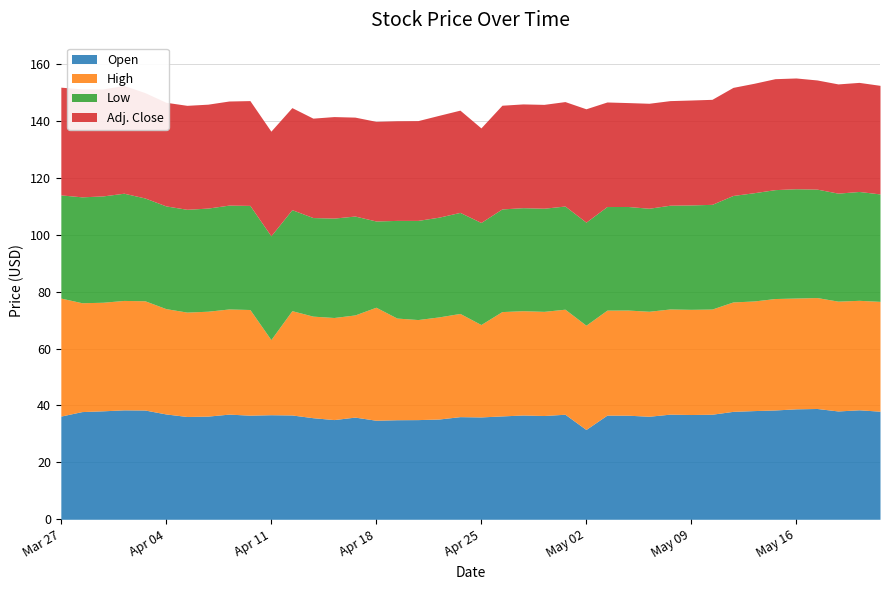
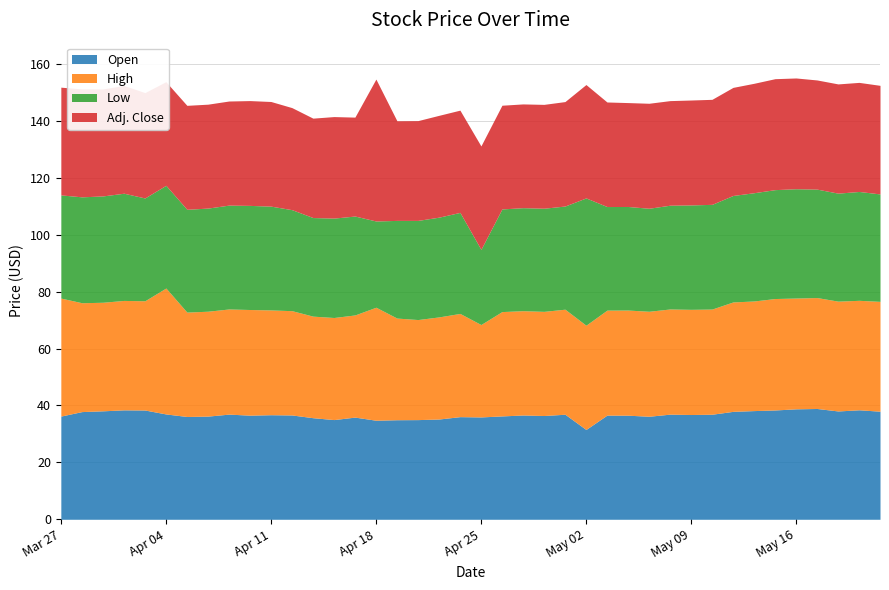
  {
    "Open": {
      "Mar 27": 36,
      "Apr 04": 37,
      "Apr 11": 37,
      "Apr 18": 35,
      "Apr 25": 36,
      "May 02": 32,
      "May 09": 37,
      "May 16": 39
    },
    "High": {
      "Mar 27": 41,
-     "Apr 04": 37,
-     "Apr 11": 26,
+     "Apr 04": 44,
+     "Apr 11": 37,
      "Apr 18": 40,
      "Apr 25": 32,
      "May 02": 37,
      "May 09": 37,
      "May 16": 39
    },
    "Low": {
      "Mar 27": 36,
      "Apr 04": 36,
      "Apr 11": 36,
      "Apr 18": 30,
-     "Apr 25": 36,
-     "May 02": 36,
+     "Apr 25": 26,
+     "May 02": 45,
      "May 09": 37,
      "May 16": 38
    },
    "Adj. Close": {
      "Mar 27": 38,
      "Apr 11": 37,
-     "Apr 18": 35,
-     "Apr 25": 33,
+     "Apr 18": 50,
+     "Apr 25": 36,
      "May 02": 40,
      "May 09": 37,
      "May 16": 39
    }
  }
